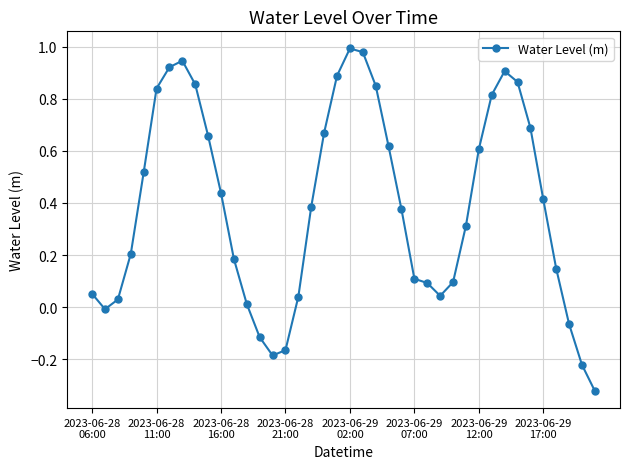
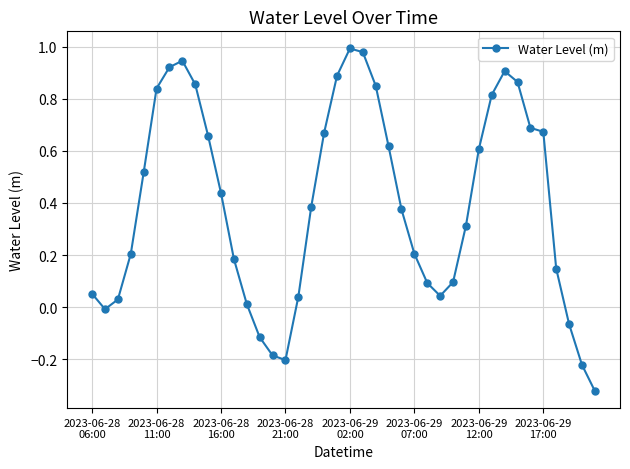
  {
    "2023-06-28 06:00": 0.05,
    "2023-06-28 11:00": 0.84,
    "2023-06-28 16:00": 0.44,
-   "2023-06-28 21:00": -0.17,
+   "2023-06-28 21:00": -0.20,
    "2023-06-29 02:00": 0.99,
-   "2023-06-29 07:00": 0.11,
+   "2023-06-29 07:00": 0.20,
    "2023-06-29 12:00": 0.61,
-   "2023-06-29 17:00": 0.41
+   "2023-06-29 17:00": 0.67
  }
